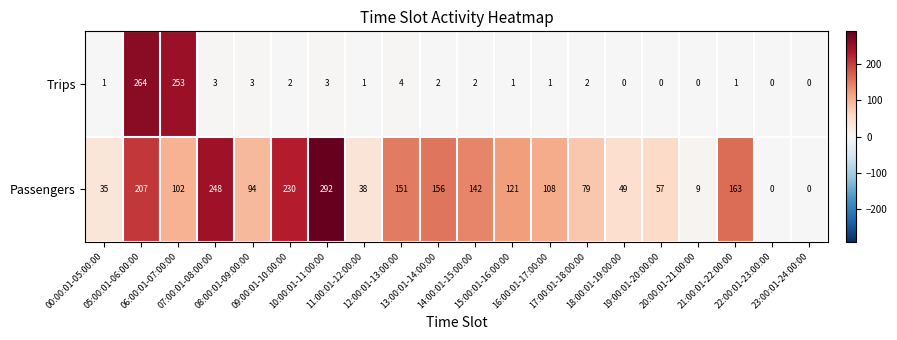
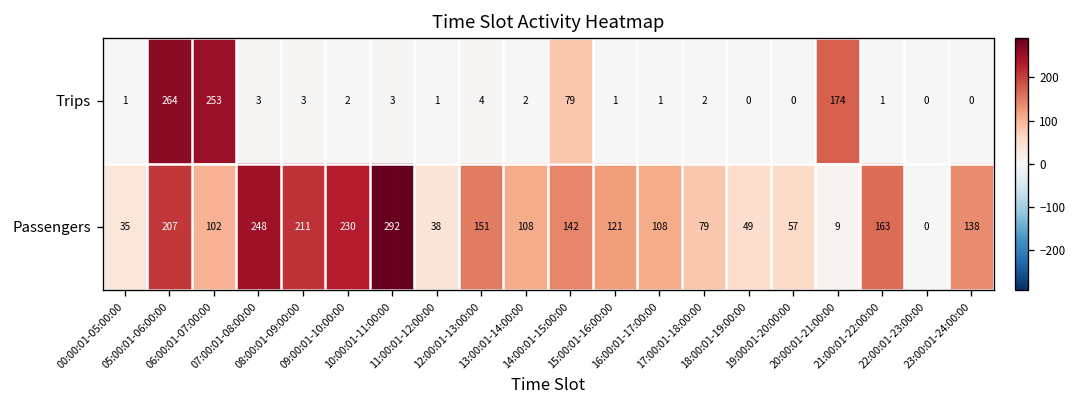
  {
    "Trips": {
      "00:00:01-05:00:00": 1,
      "05:00:01-06:00:00": 264,
      "06:00:01-07:00:00": 253,
      "07:00:01-08:00:00": 3,
      "08:00:01-09:00:00": 3,
      "09:00:01-10:00:00": 2,
      "10:00:01-11:00:00": 3,
      "11:00:01-12:00:00": 1,
      "12:00:01-13:00:00": 4,
      "13:00:01-14:00:00": 2,
-     "14:00:01-15:00:00": 2,
+     "14:00:01-15:00:00": 79,
      "15:00:01-16:00:00": 1,
      "16:00:01-17:00:00": 1,
      "17:00:01-18:00:00": 2,
      "18:00:01-19:00:00": 0,
      "19:00:01-20:00:00": 0,
-     "20:00:01-21:00:00": 0,
+     "20:00:01-21:00:00": 174,
      "21:00:01-22:00:00": 1,
      "22:00:01-23:00:00": 0,
      "23:00:01-24:00:00": 0
    },
    "Passengers": {
      "00:00:01-05:00:00": 35,
      "05:00:01-06:00:00": 207,
      "06:00:01-07:00:00": 102,
      "07:00:01-08:00:00": 248,
-     "08:00:01-09:00:00": 94,
+     "08:00:01-09:00:00": 211,
      "09:00:01-10:00:00": 230,
      "10:00:01-11:00:00": 292,
      "11:00:01-12:00:00": 38,
      "12:00:01-13:00:00": 151,
-     "13:00:01-14:00:00": 156,
+     "13:00:01-14:00:00": 108,
      "14:00:01-15:00:00": 142,
      "15:00:01-16:00:00": 121,
      "16:00:01-17:00:00": 108,
      "17:00:01-18:00:00": 79,
      "18:00:01-19:00:00": 49,
      "19:00:01-20:00:00": 57,
      "20:00:01-21:00:00": 9,
      "21:00:01-22:00:00": 163,
      "22:00:01-23:00:00": 0,
-     "23:00:01-24:00:00": 0
+     "23:00:01-24:00:00": 138
    }
  }
